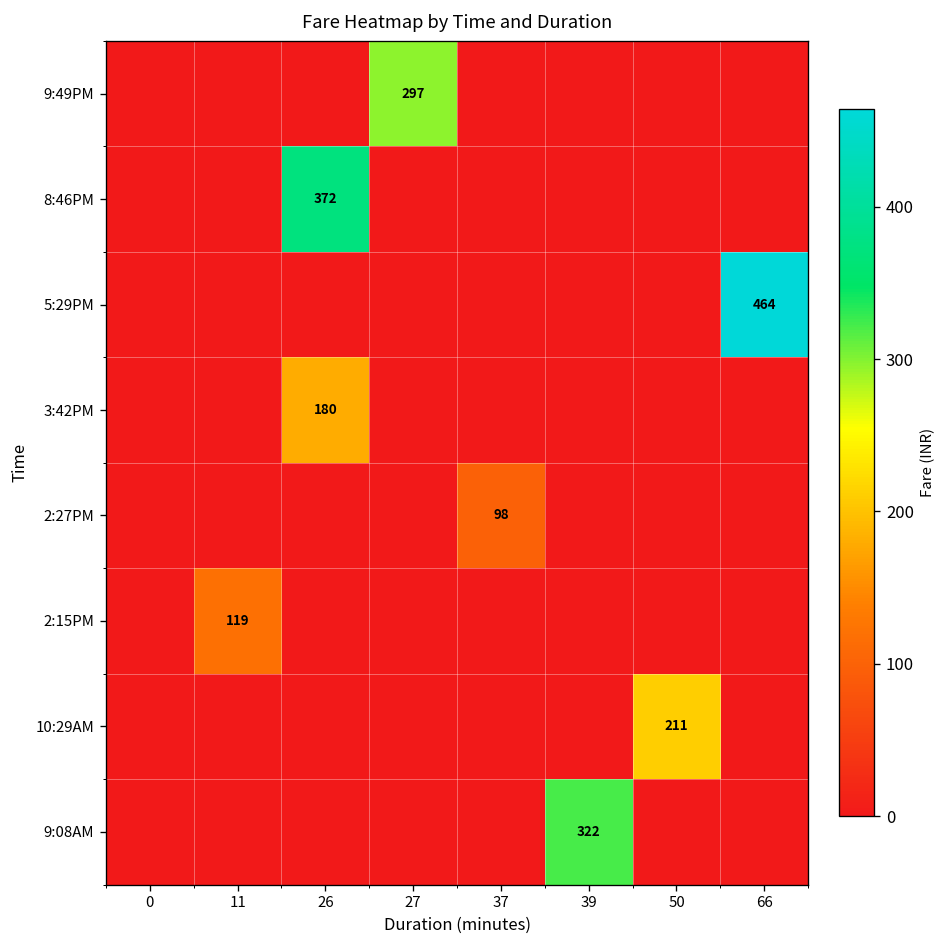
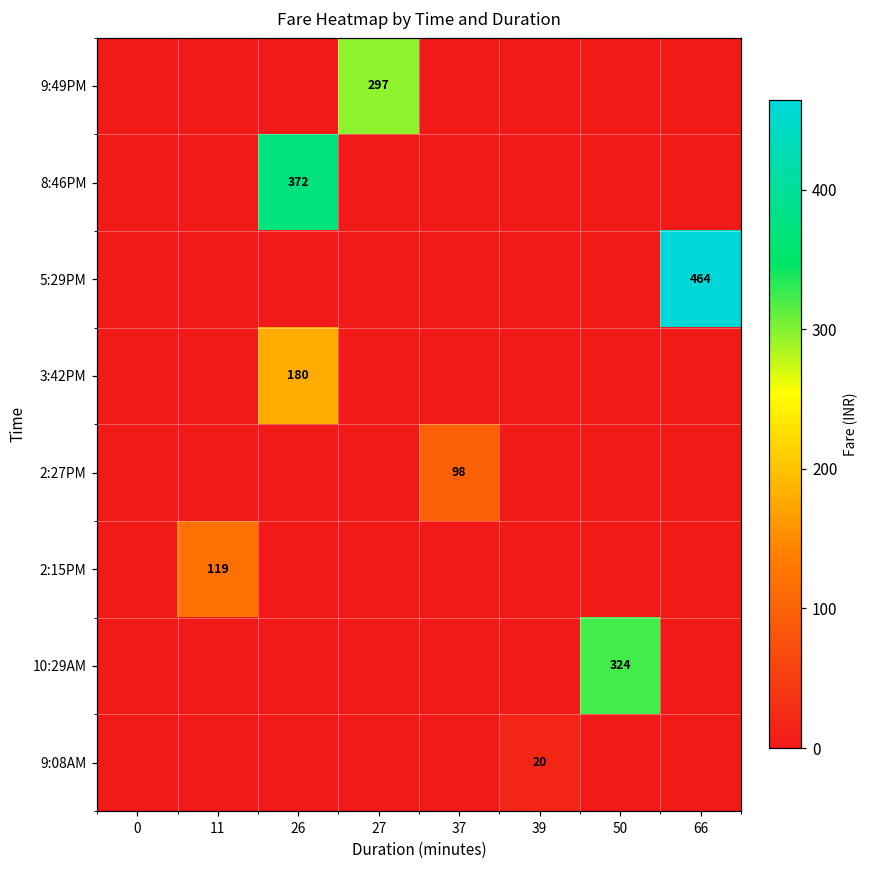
  {
    "9:49PM": {
      "27": 297
    },
    "8:46PM": {
      "26": 372
    },
    "5:29PM": {
      "66": 464
    },
    "3:42PM": {
      "26": 180
    },
    "2:27PM": {
      "37": 98
    },
    "2:15PM": {
      "11": 119
    },
    "10:29AM": {
-     "50": 211
+     "50": 324
    },
    "9:08AM": {
-     "39": 322
+     "39": 20
    }
  }
